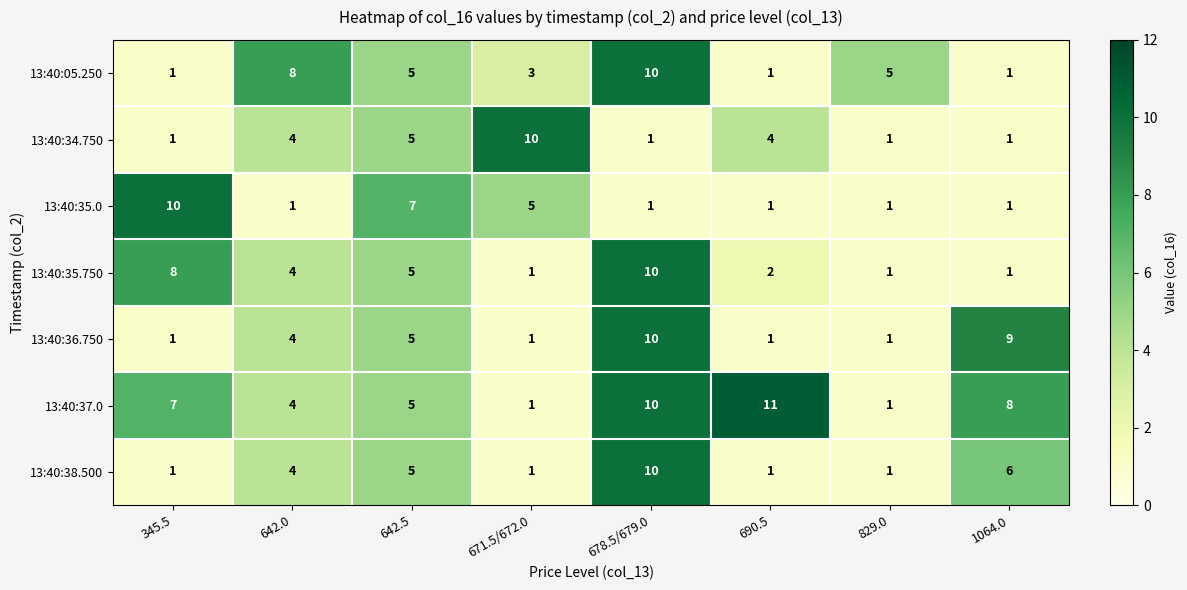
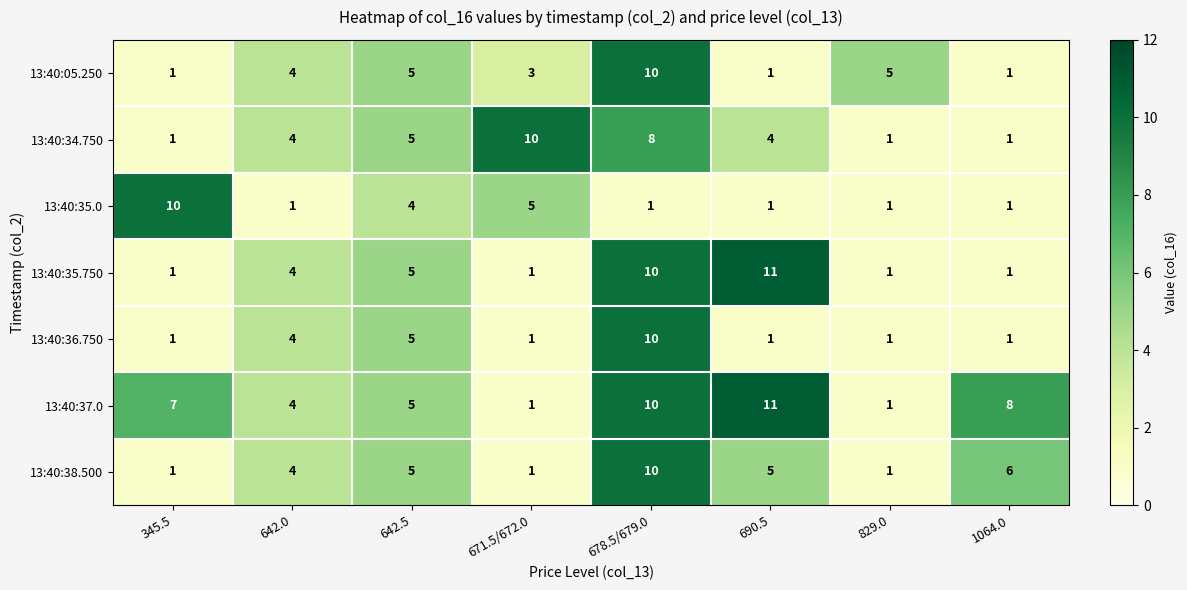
  {
    "13:40:05.250": {
      "345.5": 1,
-     "642.0": 8,
+     "642.0": 4,
      "642.5": 5,
      "671.5/672.0": 3,
      "678.5/679.0": 10,
      "690.5": 1,
      "829.0": 5,
      "1064.0": 1
    },
    "13:40:34.750": {
      "345.5": 1,
      "642.0": 4,
      "642.5": 5,
      "671.5/672.0": 10,
-     "678.5/679.0": 1,
+     "678.5/679.0": 8,
      "690.5": 4,
      "829.0": 1,
      "1064.0": 1
    },
    "13:40:35.0": {
      "345.5": 10,
      "642.0": 1,
-     "642.5": 7,
+     "642.5": 4,
      "671.5/672.0": 5,
      "678.5/679.0": 1,
      "690.5": 1,
      "829.0": 1,
      "1064.0": 1
    },
    "13:40:35.750": {
-     "345.5": 8,
+     "345.5": 1,
      "642.0": 4,
      "642.5": 5,
      "671.5/672.0": 1,
      "678.5/679.0": 10,
-     "690.5": 2,
+     "690.5": 11,
      "829.0": 1,
      "1064.0": 1
    },
    "13:40:36.750": {
      "345.5": 1,
      "642.0": 4,
      "642.5": 5,
      "671.5/672.0": 1,
      "678.5/679.0": 10,
      "690.5": 1,
      "829.0": 1,
-     "1064.0": 9
+     "1064.0": 1
    },
    "13:40:37.0": {
      "345.5": 7,
      "642.0": 4,
      "642.5": 5,
      "671.5/672.0": 1,
      "678.5/679.0": 10,
      "690.5": 11,
      "829.0": 1,
      "1064.0": 8
    },
    "13:40:38.500": {
      "345.5": 1,
      "642.0": 4,
      "642.5": 5,
      "671.5/672.0": 1,
      "678.5/679.0": 10,
-     "690.5": 1,
+     "690.5": 5,
      "829.0": 1,
      "1064.0": 6
    }
  }
